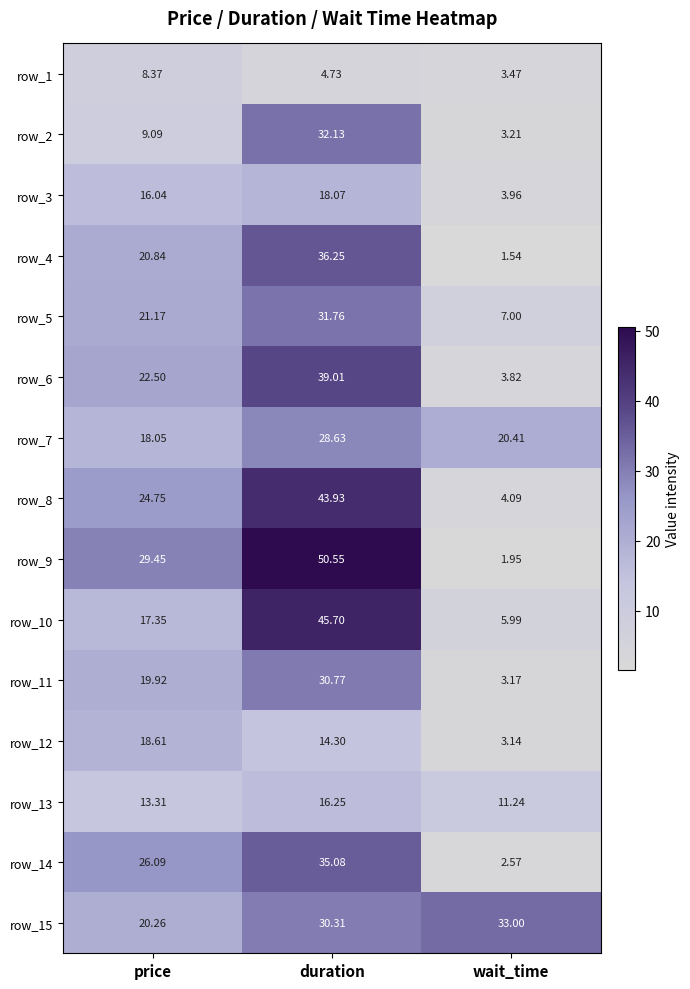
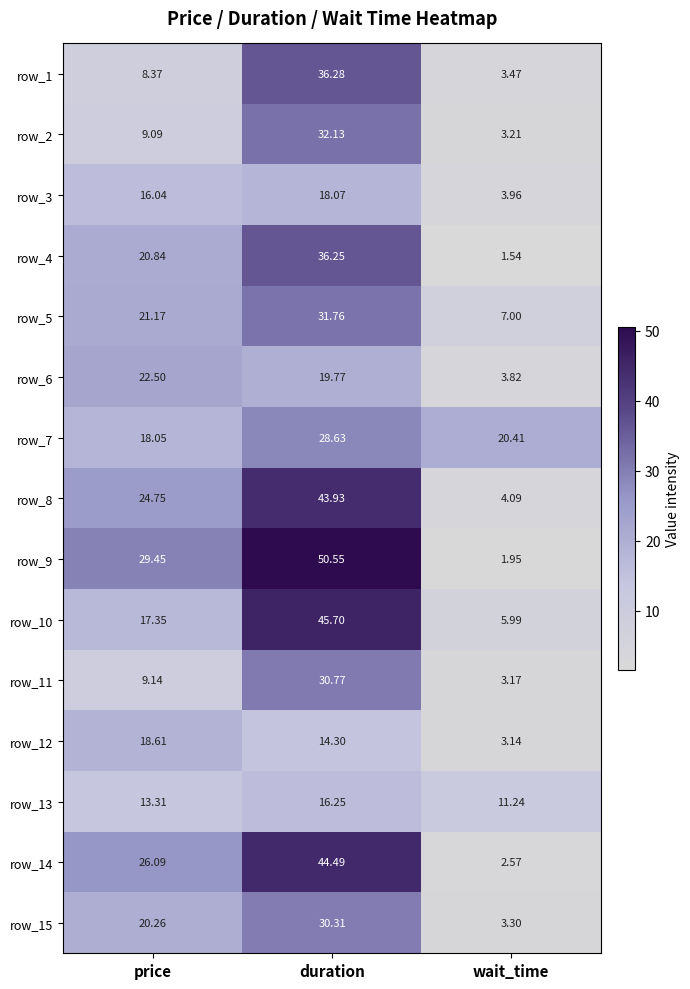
  {
    "row_1": {
      "price": 8.37,
-     "duration": 4.73,
+     "duration": 36.28,
      "wait_time": 3.47
    },
    "row_2": {
      "price": 9.09,
      "duration": 32.13,
      "wait_time": 3.21
    },
    "row_3": {
      "price": 16.04,
      "duration": 18.07,
      "wait_time": 3.96
    },
    "row_4": {
      "price": 20.84,
      "duration": 36.25,
      "wait_time": 1.54
    },
    "row_5": {
      "price": 21.17,
      "duration": 31.76,
      "wait_time": 7.00
    },
    "row_6": {
      "price": 22.50,
-     "duration": 39.01,
+     "duration": 19.77,
      "wait_time": 3.82
    },
    "row_7": {
      "price": 18.05,
      "duration": 28.63,
      "wait_time": 20.41
    },
    "row_8": {
      "price": 24.75,
      "duration": 43.93,
      "wait_time": 4.09
    },
    "row_9": {
      "price": 29.45,
      "duration": 50.55,
      "wait_time": 1.95
    },
    "row_10": {
      "price": 17.35,
      "duration": 45.70,
      "wait_time": 5.99
    },
    "row_11": {
-     "price": 19.92,
+     "price": 9.14,
      "duration": 30.77,
      "wait_time": 3.17
    },
    "row_12": {
      "price": 18.61,
      "duration": 14.30,
      "wait_time": 3.14
    },
    "row_13": {
      "price": 13.31,
      "duration": 16.25,
      "wait_time": 11.24
    },
    "row_14": {
      "price": 26.09,
-     "duration": 35.08,
+     "duration": 44.49,
      "wait_time": 2.57
    },
    "row_15": {
      "price": 20.26,
      "duration": 30.31,
-     "wait_time": 33.00
+     "wait_time": 3.30
    }
  }
